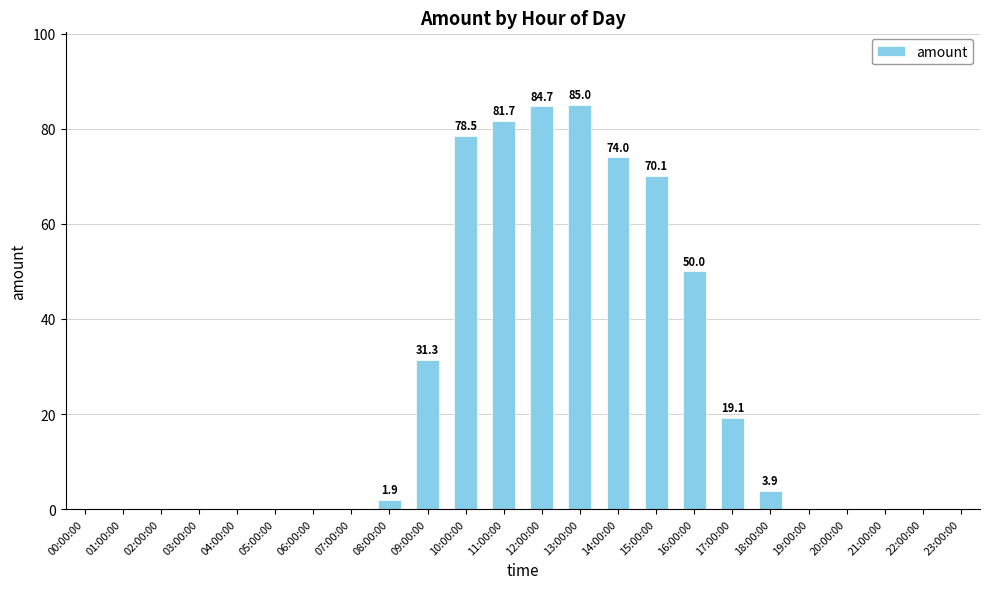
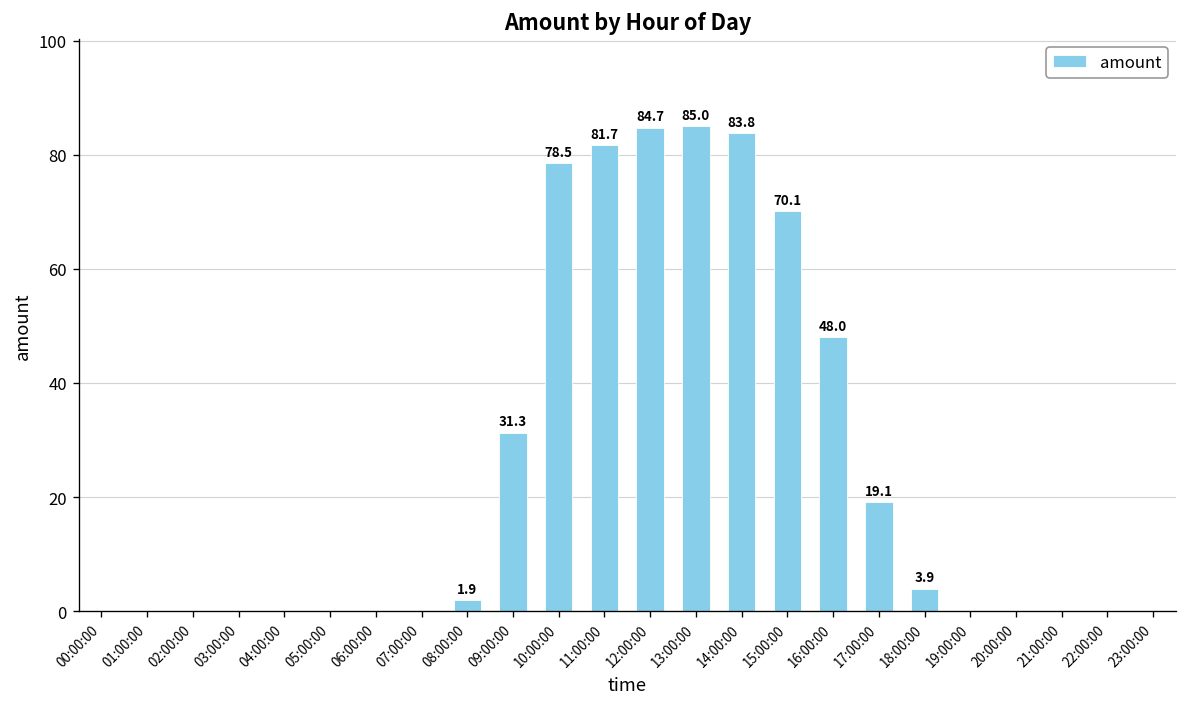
  {
    "08:00:00": 1.9,
    "09:00:00": 31.3,
    "10:00:00": 78.5,
    "11:00:00": 81.7,
    "12:00:00": 84.7,
    "13:00:00": 85.0,
-   "14:00:00": 74.0,
+   "14:00:00": 83.8,
    "15:00:00": 70.1,
-   "16:00:00": 50.0,
+   "16:00:00": 48.0,
    "17:00:00": 19.1,
    "18:00:00": 3.9
  }
